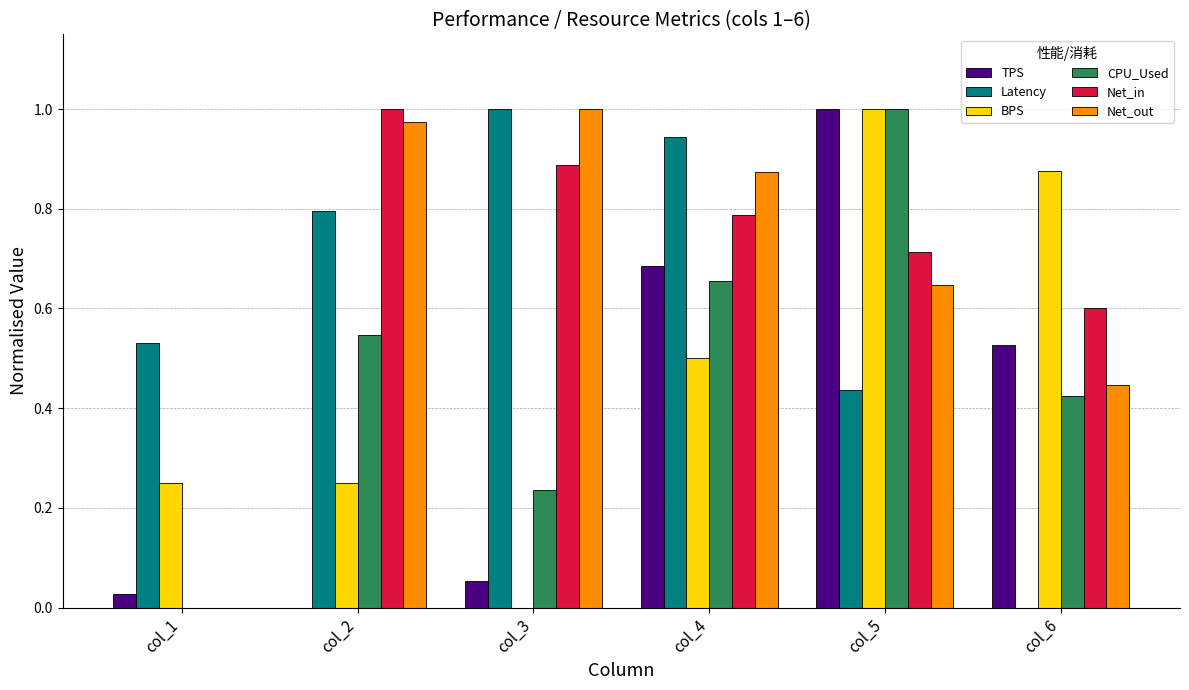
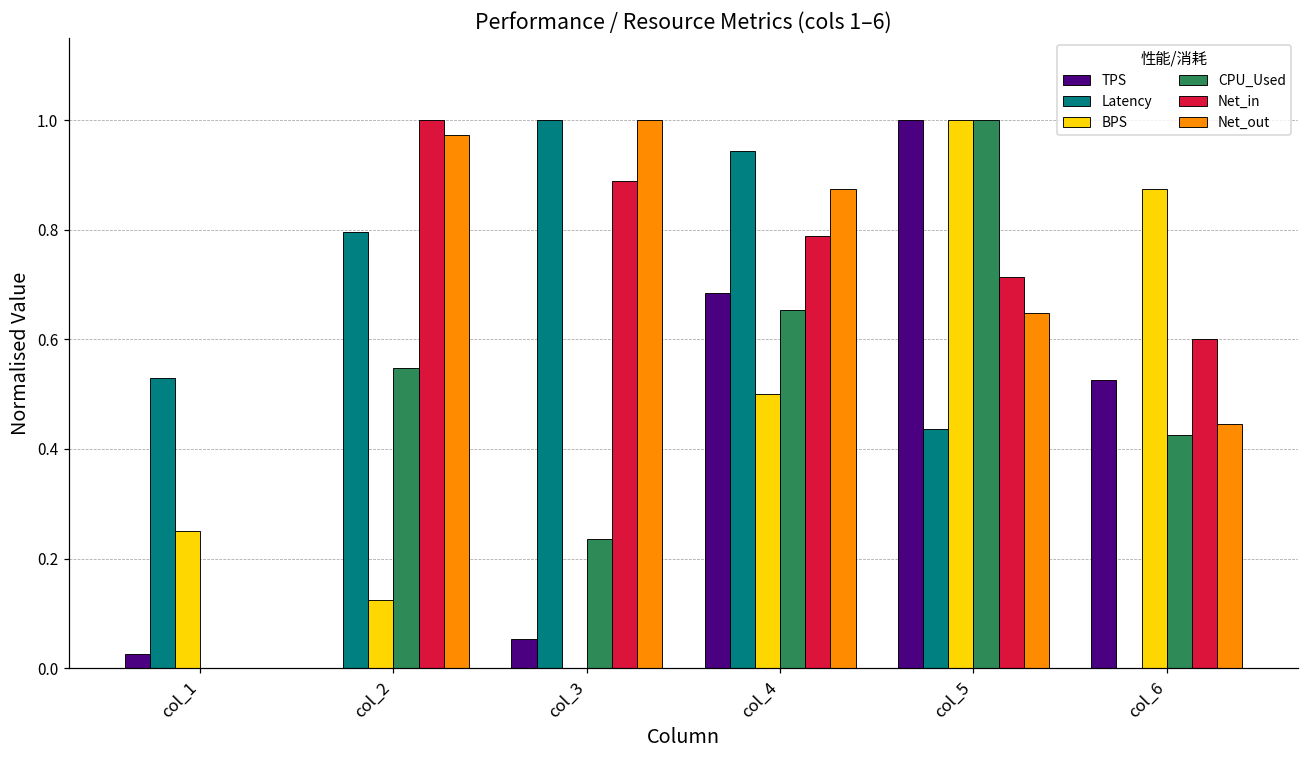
  {
    "TPS": {
      "col_1": 0.03,
      "col_2": 0.00,
      "col_3": 0.05,
      "col_4": 0.68,
      "col_5": 1.00,
      "col_6": 0.53
    },
    "Latency": {
      "col_1": 0.53,
      "col_2": 0.79,
      "col_3": 1.00,
      "col_4": 0.94,
      "col_5": 0.44,
      "col_6": 0.00
    },
    "BPS": {
      "col_1": 0.25,
-     "col_2": 0.25,
+     "col_2": 0.13,
      "col_3": 0.00,
      "col_4": 0.50,
      "col_5": 1.00,
      "col_6": 0.88
    },
    "CPU_Used": {
      "col_1": 0.00,
      "col_2": 0.55,
      "col_3": 0.24,
      "col_4": 0.65,
      "col_5": 1.00,
      "col_6": 0.42
    },
    "Net_in": {
      "col_1": 0.00,
      "col_2": 1.00,
      "col_3": 0.89,
      "col_4": 0.79,
      "col_5": 0.71,
      "col_6": 0.60
    },
    "Net_out": {
      "col_1": 0.00,
      "col_2": 0.97,
      "col_3": 1.00,
      "col_4": 0.87,
      "col_5": 0.65,
      "col_6": 0.45
    }
  }
